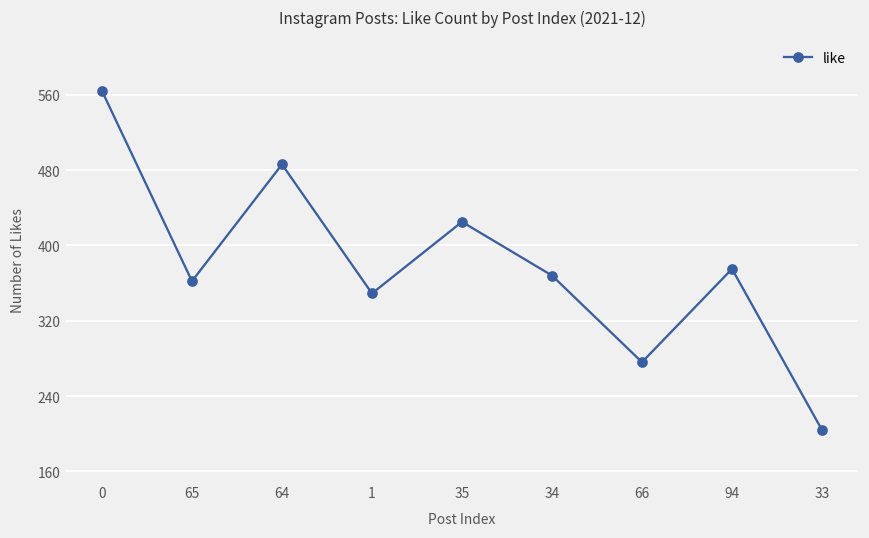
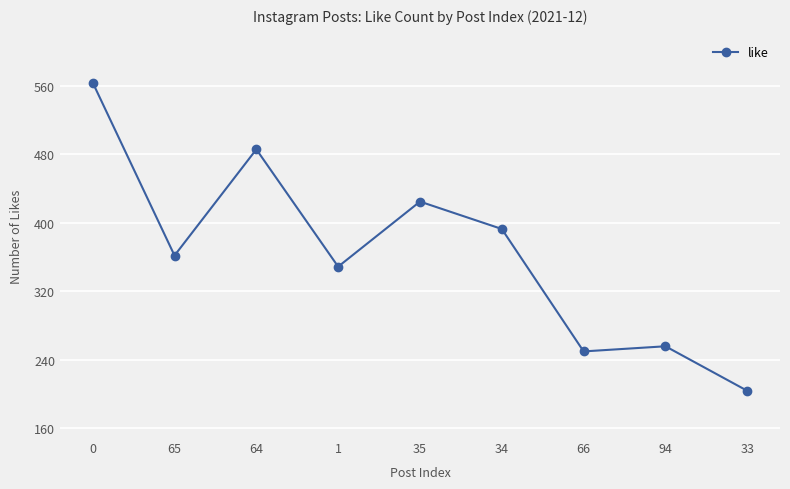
  {
    "0": 560,
    "65": 360,
    "64": 490,
    "1": 350,
    "35": 430,
-   "34": 370,
-   "66": 280,
-   "94": 380,
+   "34": 390,
+   "66": 250,
+   "94": 260,
    "33": 200
  }
